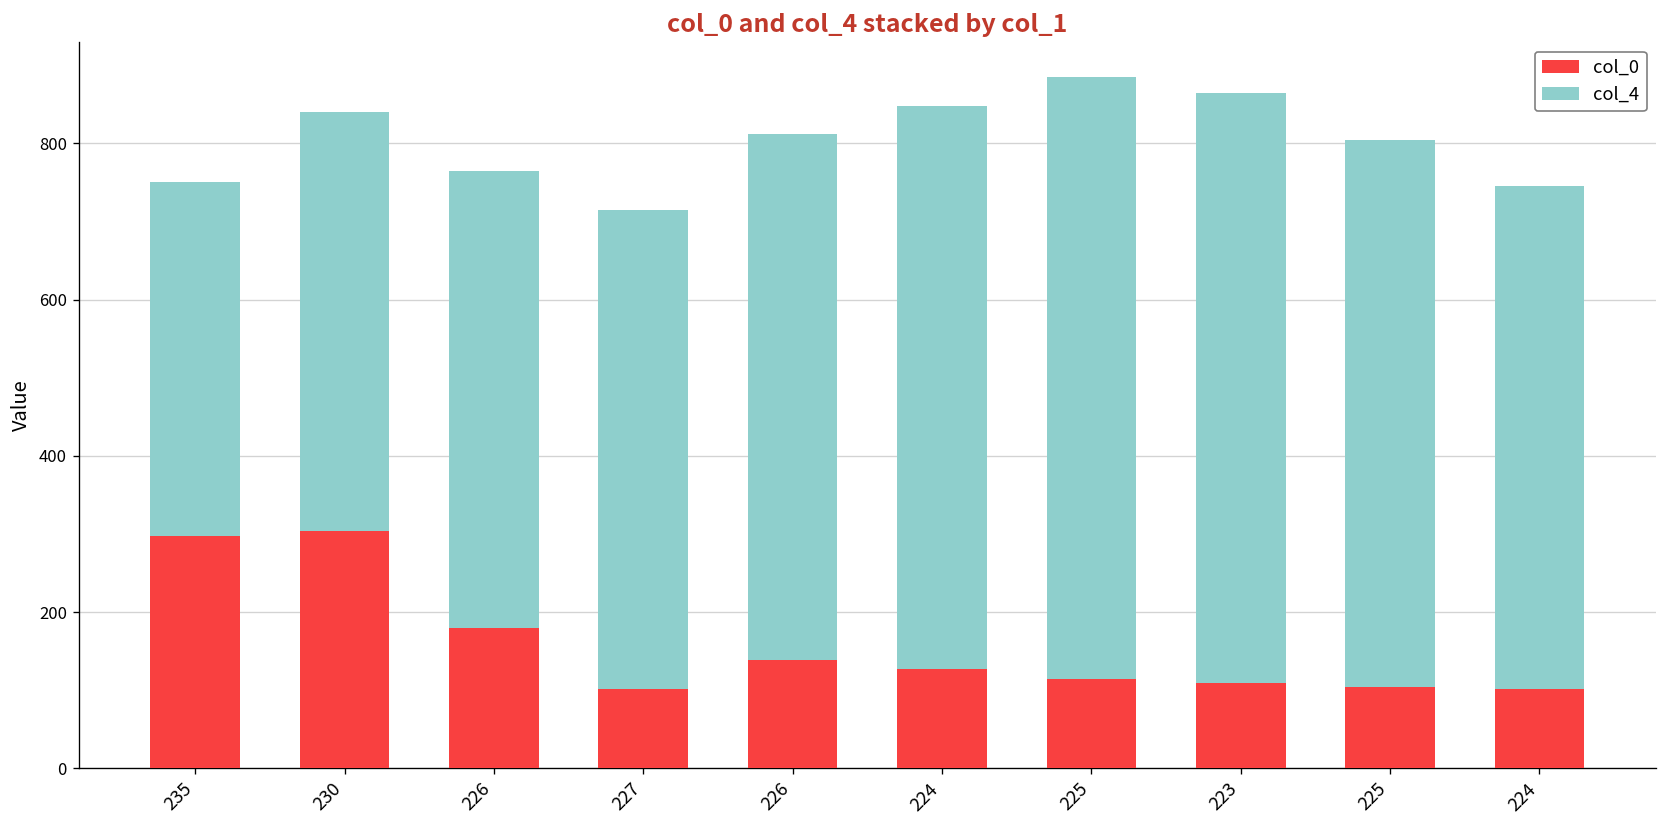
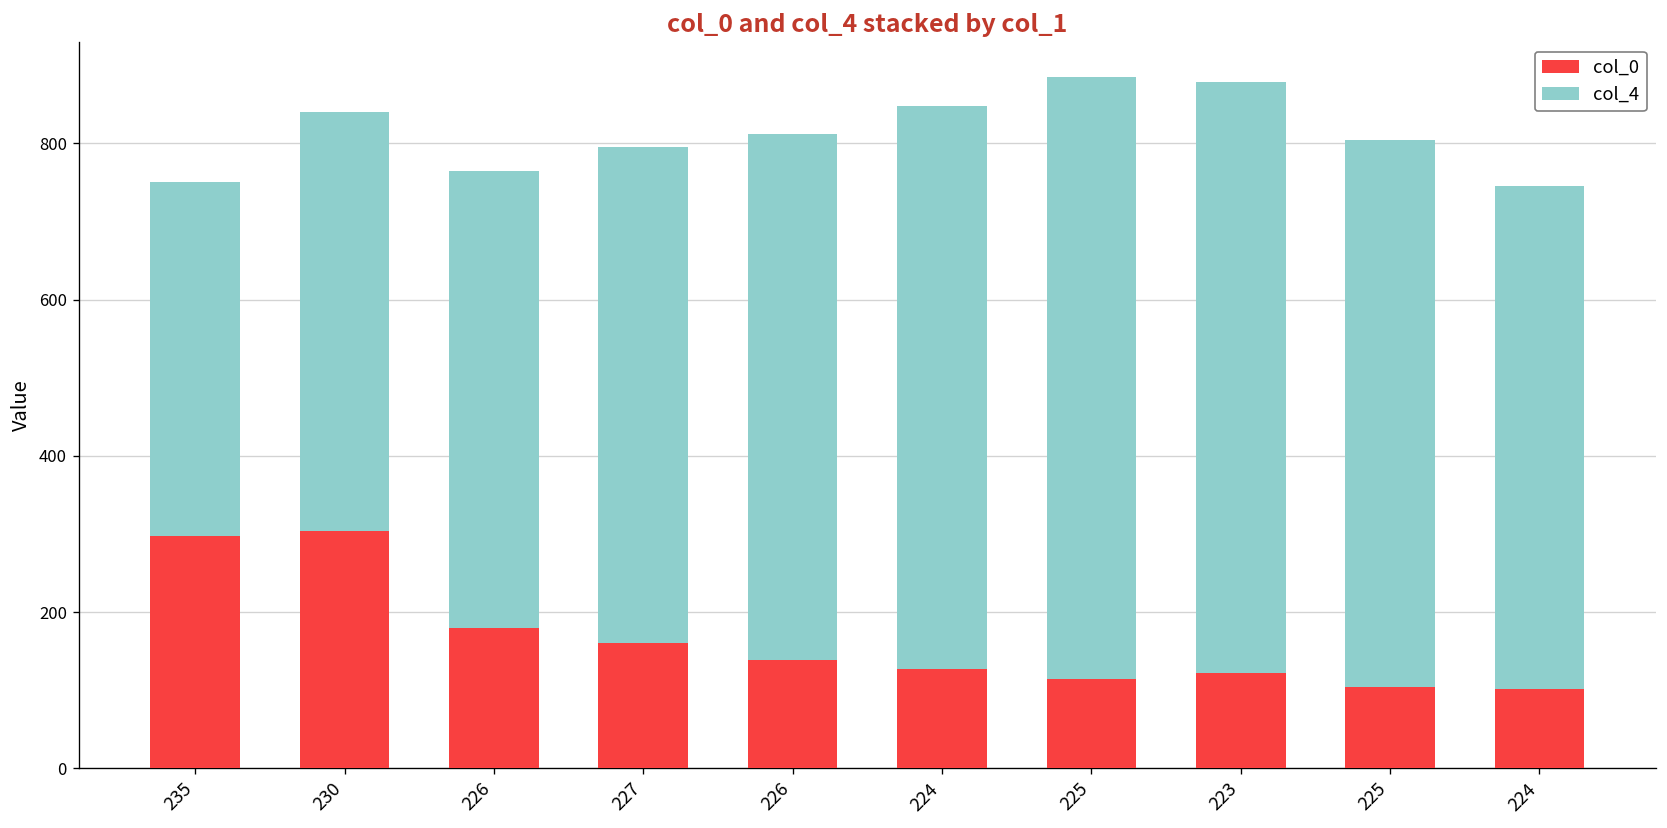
  {
    "col_0": {
      "235": 300,
      "230": 300,
-     "227": 100,
-     "223": 110
+     "227": 160,
+     "223": 120
    },
    "col_4": {
      "235": 450,
      "230": 540,
-     "227": 610,
+     "227": 640,
      "223": 760
    }
  }
